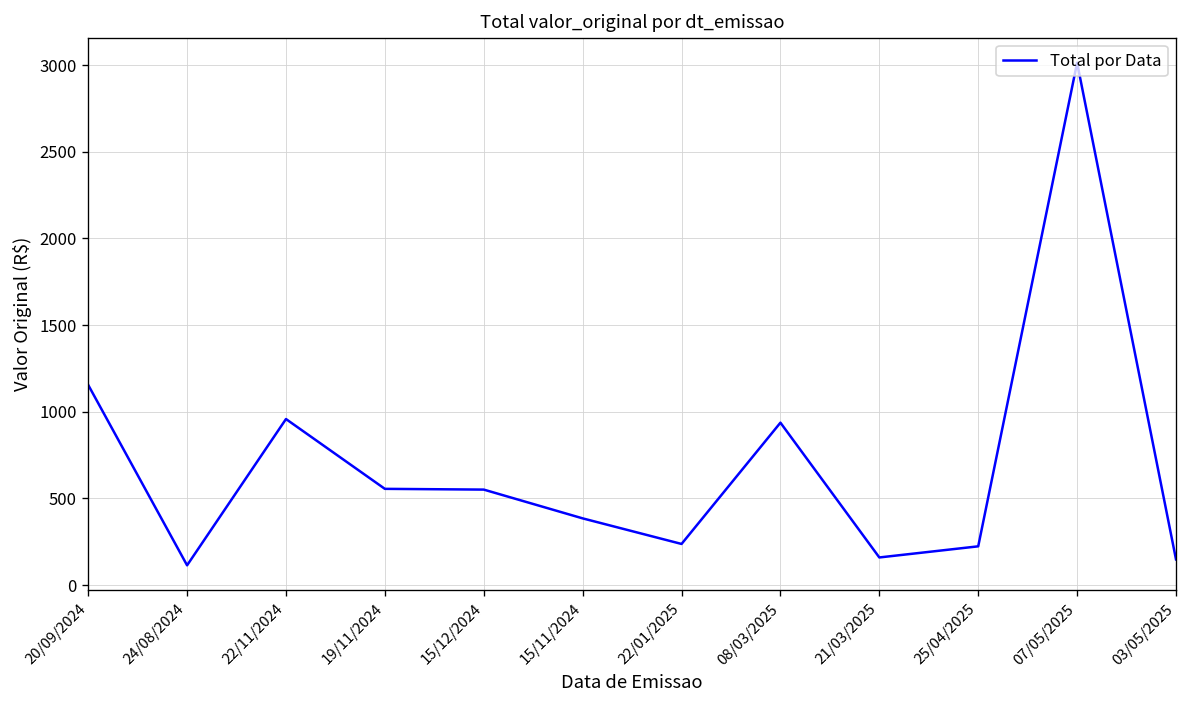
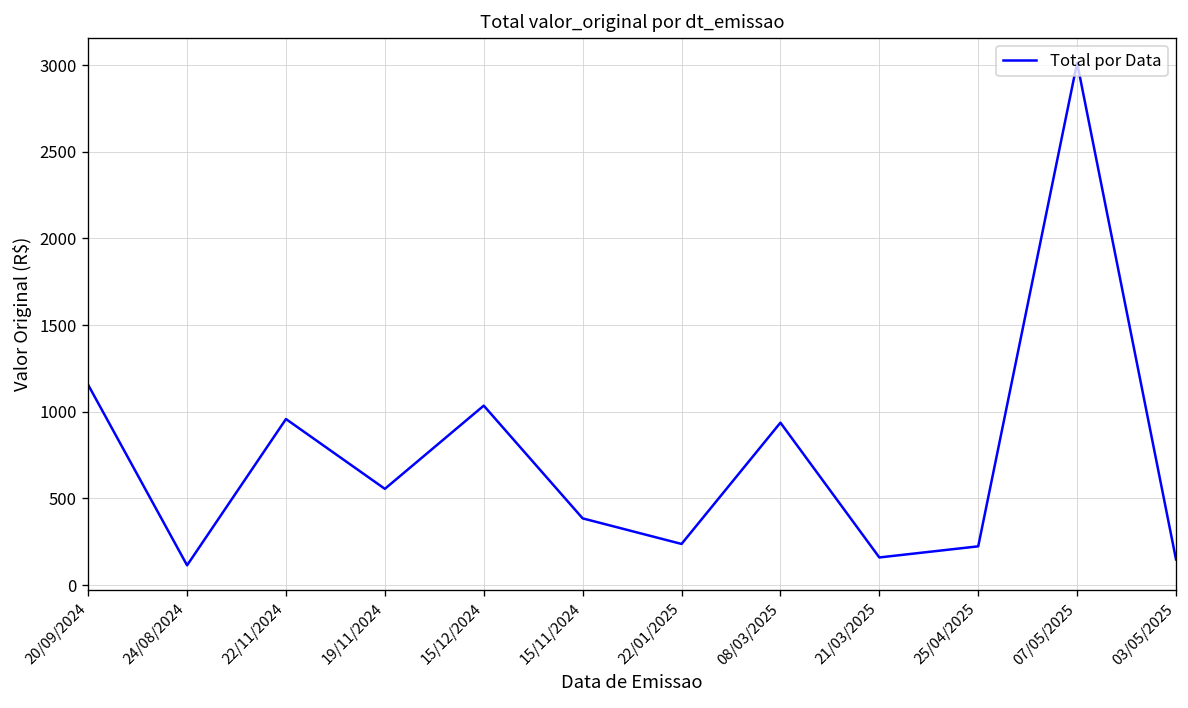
  {
    "20/09/2024": 1160,
    "24/08/2024": 110,
    "22/11/2024": 960,
    "19/11/2024": 560,
-   "15/12/2024": 550,
+   "15/12/2024": 1040,
    "15/11/2024": 390,
    "22/01/2025": 240,
    "08/03/2025": 940,
    "21/03/2025": 160,
    "25/04/2025": 220,
    "03/05/2025": 150
  }
